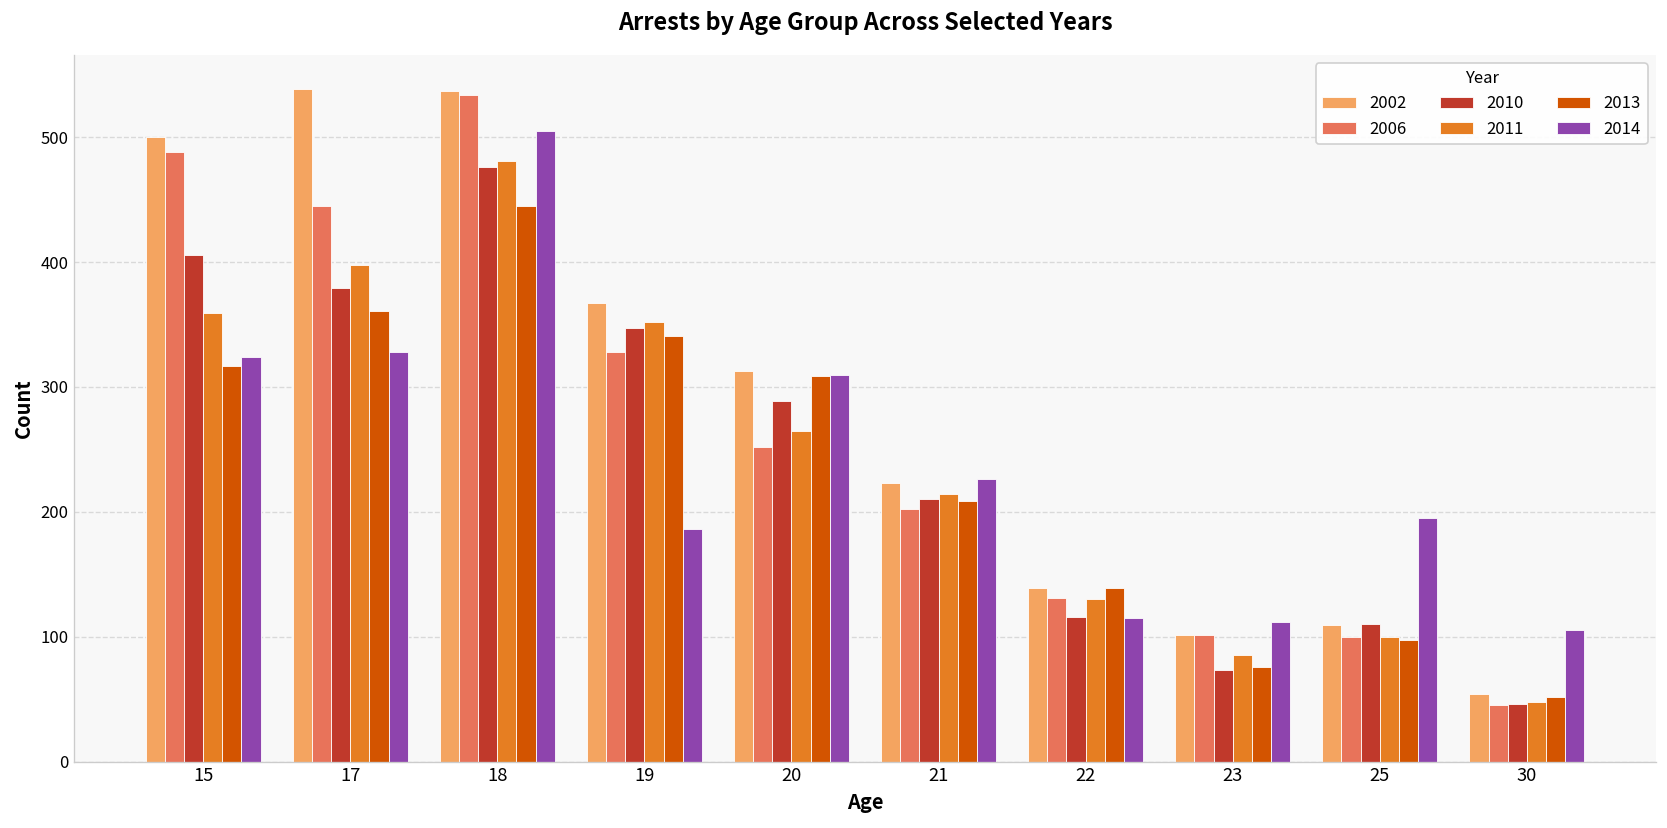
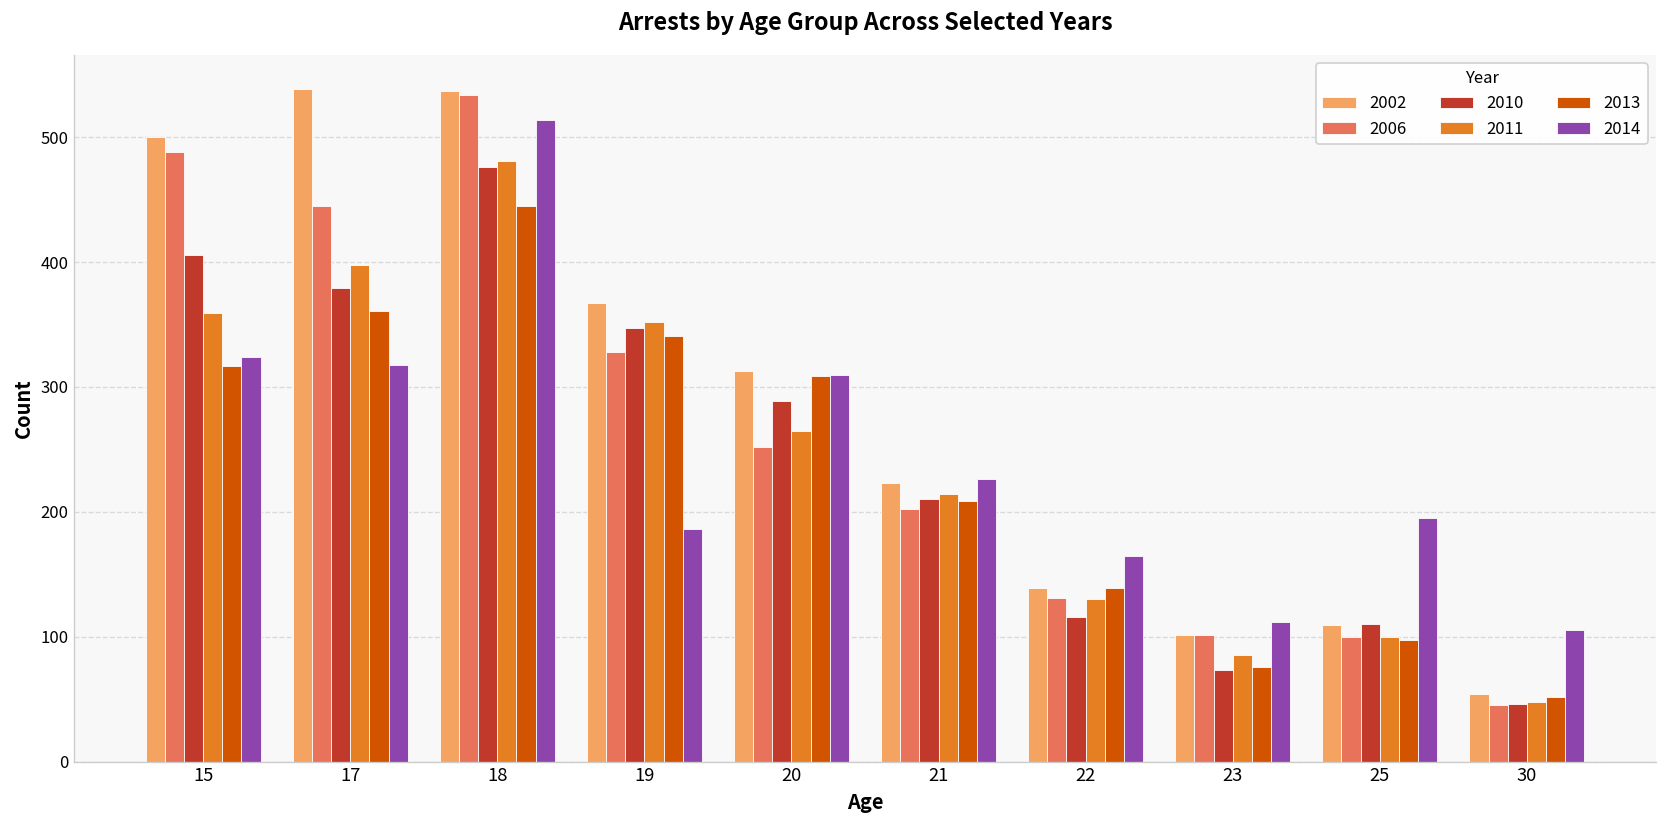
  {
    "2014": {
      "15": 324,
-     "17": 328,
-     "18": 505,
+     "17": 318,
+     "18": 514,
      "19": 186,
      "20": 310,
      "21": 226,
-     "22": 115,
+     "22": 165,
      "23": 112,
      "25": 195,
      "30": 105
    }
  }
